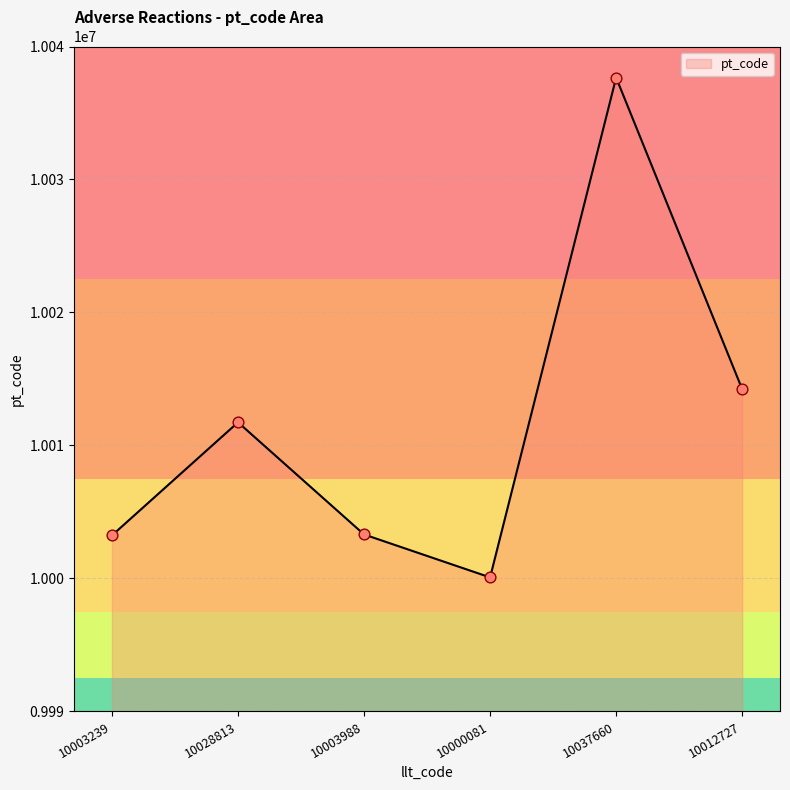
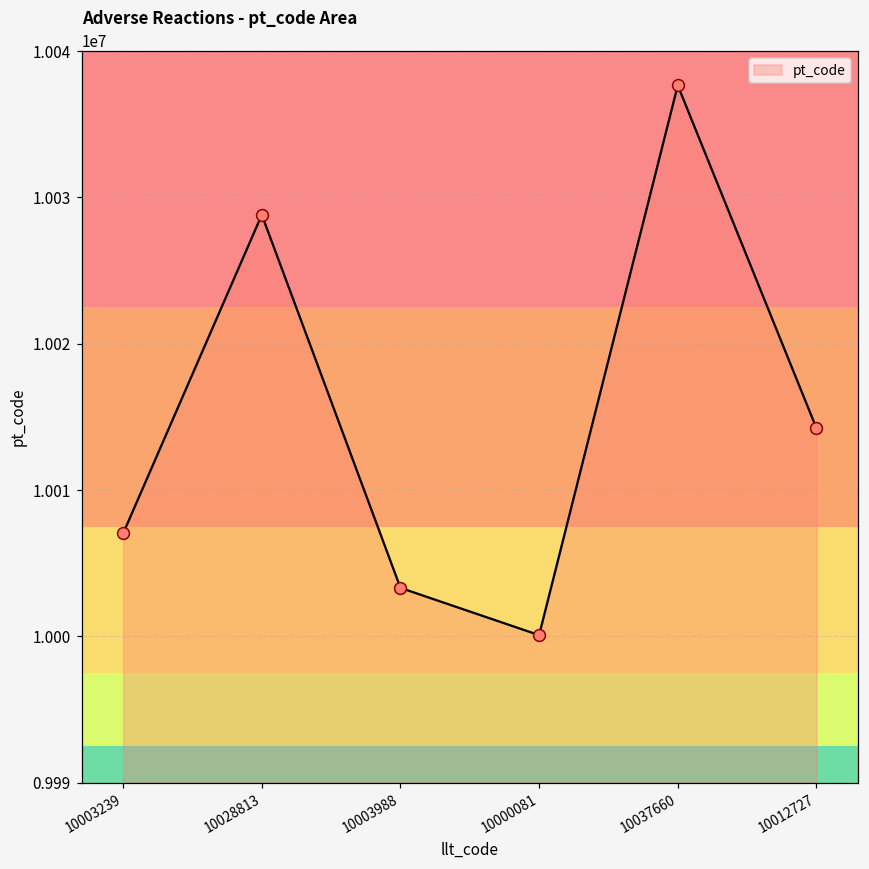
  {
-   "10003239": 10003200,
-   "10028813": 10011700,
+   "10003239": 10007000,
+   "10028813": 10028800,
    "10003988": 10003300,
    "10000081": 10000100,
    "10037660": 10037700,
    "10012727": 10014200
  }
